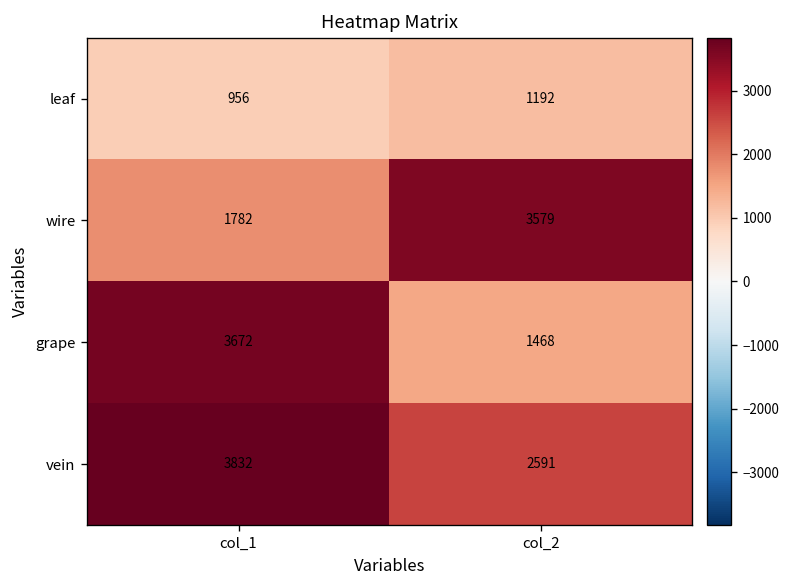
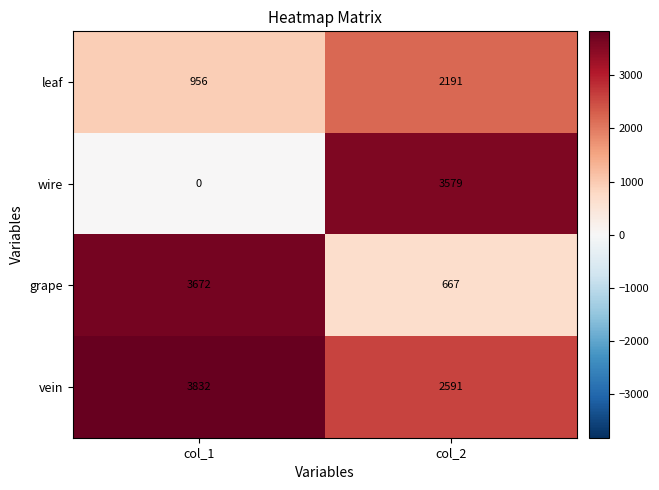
  {
    "leaf": {
      "col_1": 956,
-     "col_2": 1192
+     "col_2": 2191
    },
    "wire": {
-     "col_1": 1782,
+     "col_1": 0,
      "col_2": 3579
    },
    "grape": {
      "col_1": 3672,
-     "col_2": 1468
+     "col_2": 667
    },
    "vein": {
      "col_1": 3832,
      "col_2": 2591
    }
  }
